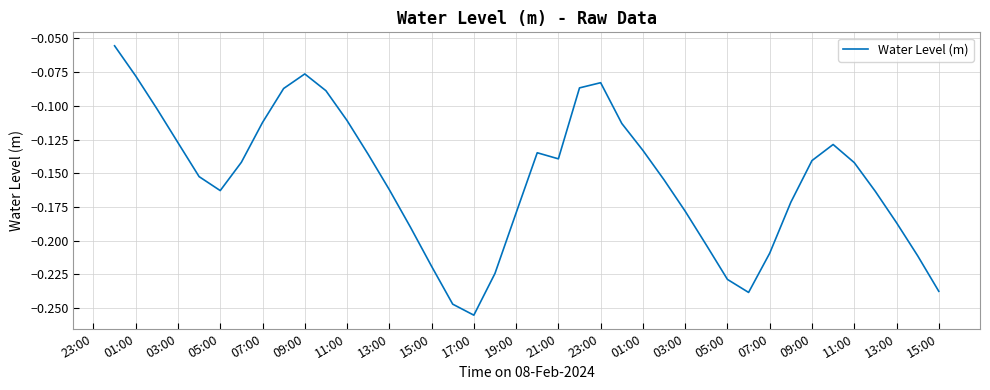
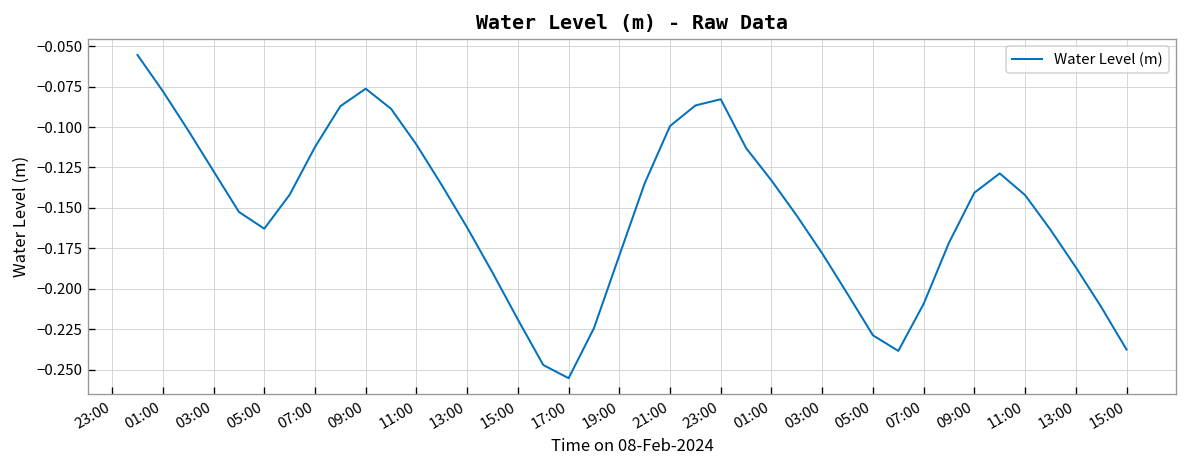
  {
    "17:00": -0.255,
    "19:00": -0.179,
-   "21:00": -0.139,
+   "21:00": -0.099,
    "23:00": -0.083
  }
